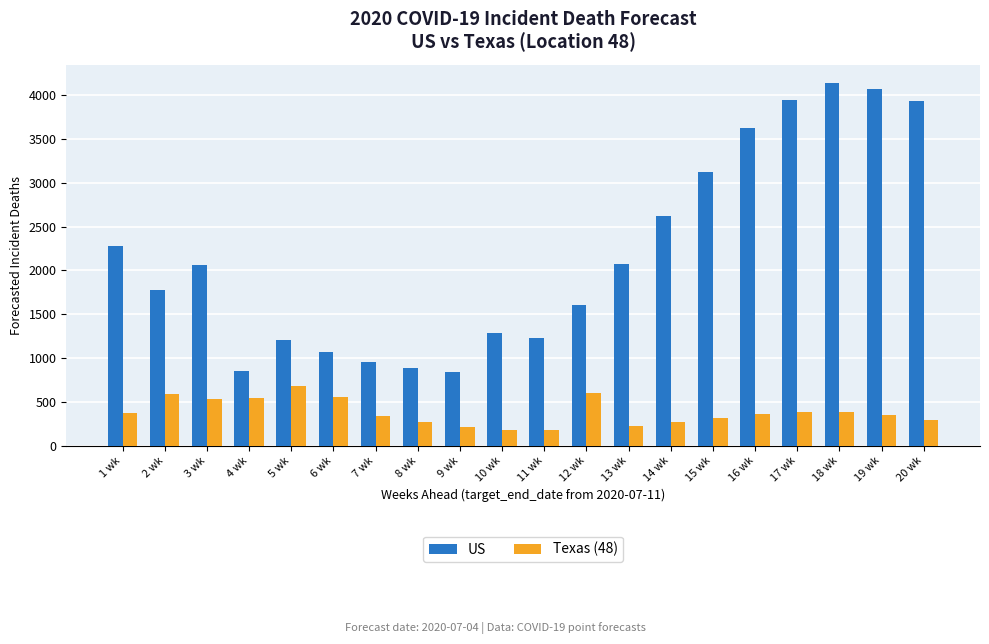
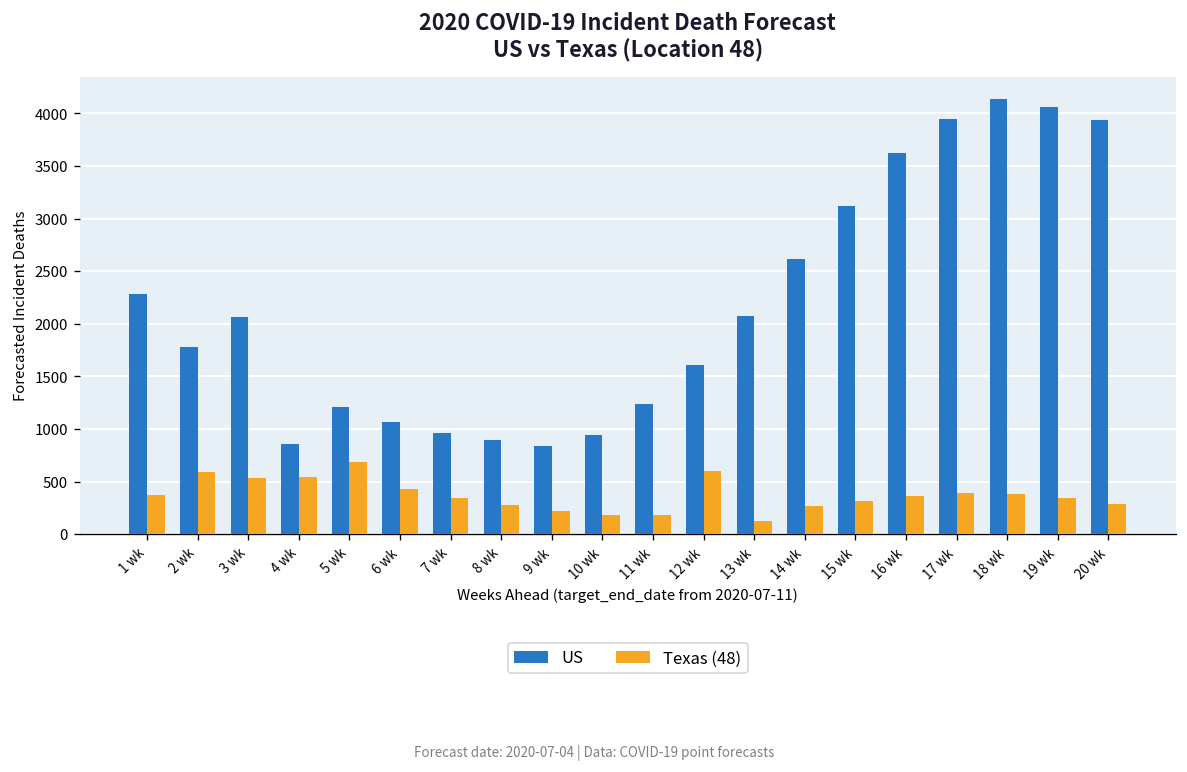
  {
    "US": {
      "1 wk": 2300,
      "2 wk": 1800,
      "3 wk": 2100,
      "4 wk": 900,
      "5 wk": 1200,
      "6 wk": 1100,
      "7 wk": 1000,
      "8 wk": 900,
      "9 wk": 800,
-     "10 wk": 1300,
+     "10 wk": 900,
      "11 wk": 1200,
      "12 wk": 1600,
      "13 wk": 2100,
      "14 wk": 2600,
      "15 wk": 3100,
      "16 wk": 3600,
      "17 wk": 3900,
      "18 wk": 4100,
      "19 wk": 4100,
      "20 wk": 3900
    },
    "Texas (48)": {
      "1 wk": 400,
      "2 wk": 600,
      "3 wk": 500,
      "4 wk": 500,
      "5 wk": 700,
-     "6 wk": 600,
+     "6 wk": 400,
      "7 wk": 300,
      "8 wk": 300,
      "9 wk": 200,
      "10 wk": 200,
      "11 wk": 200,
      "12 wk": 600,
-     "13 wk": 200,
+     "13 wk": 100,
      "14 wk": 300,
      "15 wk": 300,
      "16 wk": 400,
      "17 wk": 400,
      "18 wk": 400,
      "19 wk": 300,
      "20 wk": 300
    }
  }
